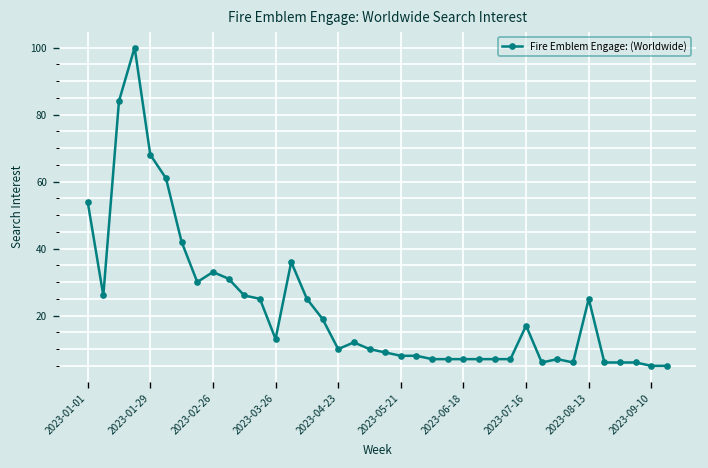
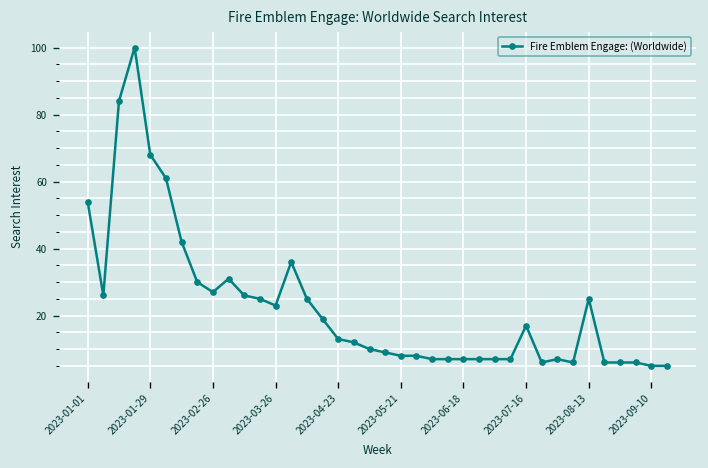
  {
    "2023-01-01": 54,
    "2023-01-29": 68,
-   "2023-02-26": 33,
-   "2023-03-26": 13,
-   "2023-04-23": 10,
+   "2023-02-26": 27,
+   "2023-03-26": 23,
+   "2023-04-23": 13,
    "2023-05-21": 8,
    "2023-06-18": 7,
    "2023-07-16": 17,
    "2023-08-13": 25,
    "2023-09-10": 5
  }
